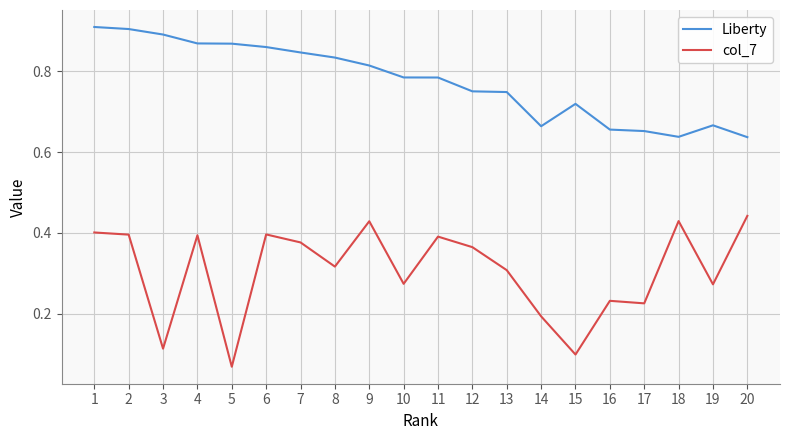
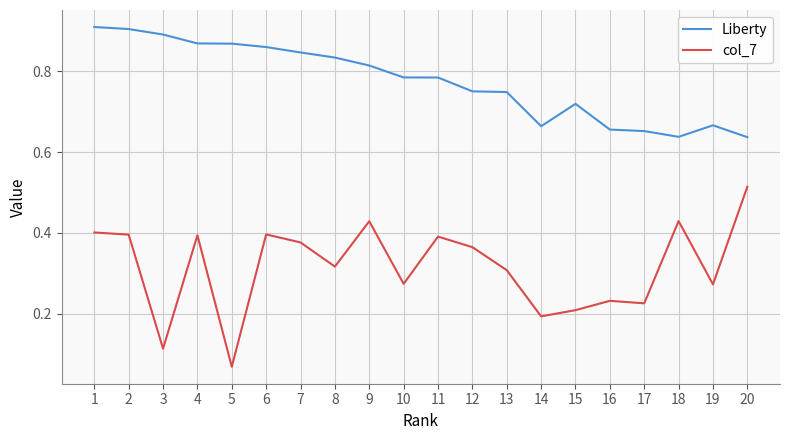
  {
    "Liberty": {
      "1": 0.91,
      "2": 0.90,
      "3": 0.89,
      "4": 0.87,
      "5": 0.87,
      "6": 0.86,
      "7": 0.85,
      "8": 0.83,
      "9": 0.81,
      "10": 0.78,
      "11": 0.78,
      "12": 0.75,
      "13": 0.75,
      "14": 0.66,
      "15": 0.72,
      "16": 0.66,
      "17": 0.65,
      "18": 0.64,
      "19": 0.67,
      "20": 0.64
    },
    "col_7": {
      "1": 0.40,
      "2": 0.40,
      "3": 0.11,
      "4": 0.39,
      "5": 0.07,
      "6": 0.40,
      "7": 0.38,
      "8": 0.32,
      "9": 0.43,
      "10": 0.27,
      "11": 0.39,
      "12": 0.36,
      "13": 0.31,
      "14": 0.19,
-     "15": 0.10,
+     "15": 0.21,
      "16": 0.23,
      "17": 0.23,
      "18": 0.43,
      "19": 0.27,
-     "20": 0.44
+     "20": 0.51
    }
  }
